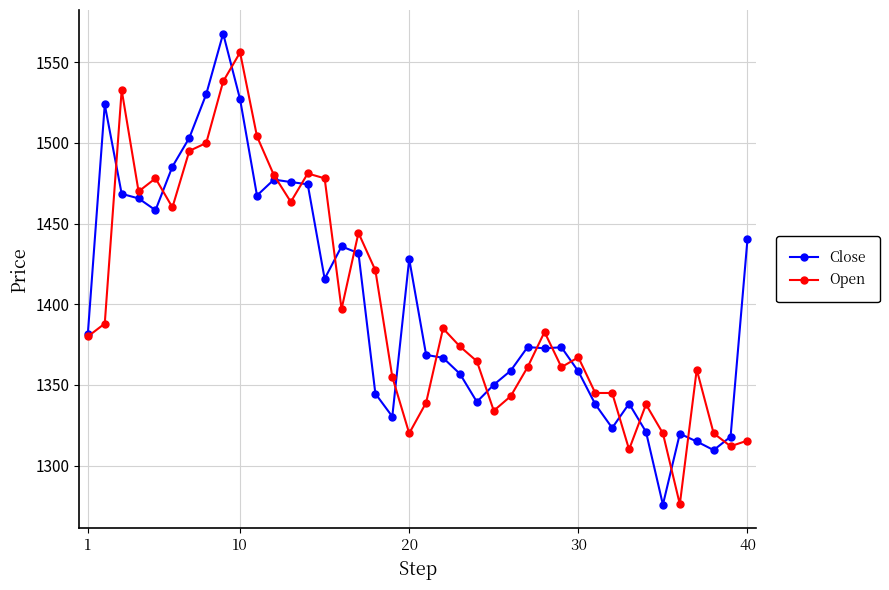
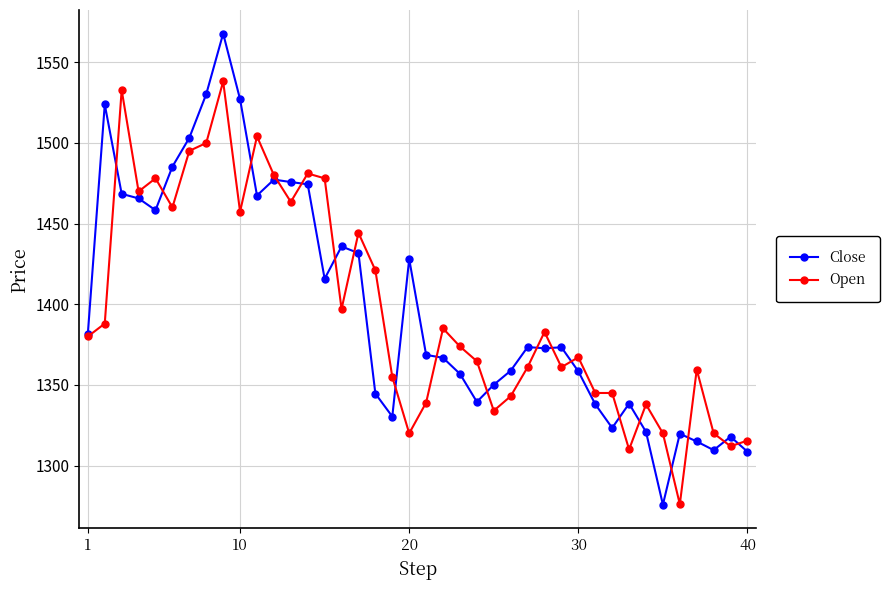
  {
    "Close": {
      "1": 1382,
      "10": 1527,
      "20": 1428,
      "30": 1358,
-     "40": 1440
+     "40": 1309
    },
    "Open": {
      "1": 1380,
-     "10": 1556,
+     "10": 1457,
      "20": 1320,
      "30": 1367,
      "40": 1316
    }
  }
